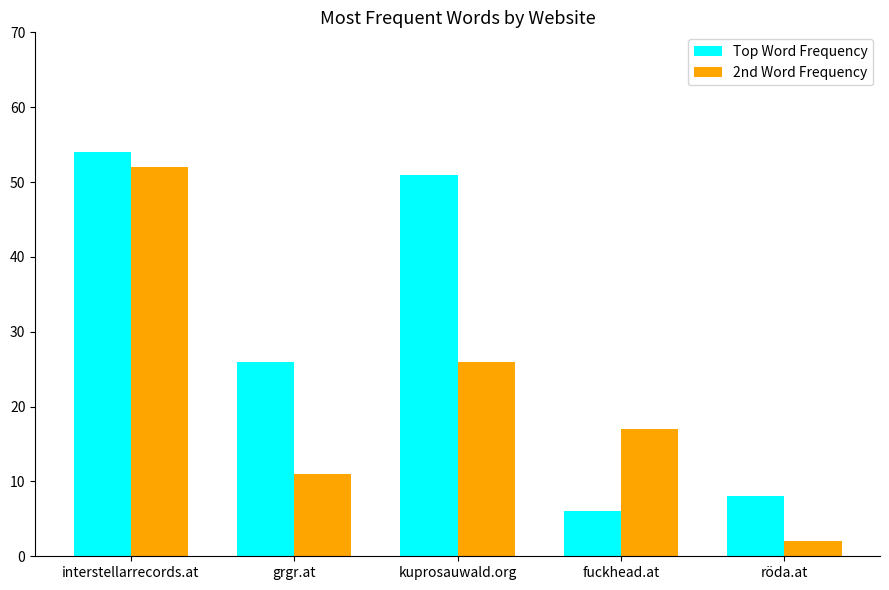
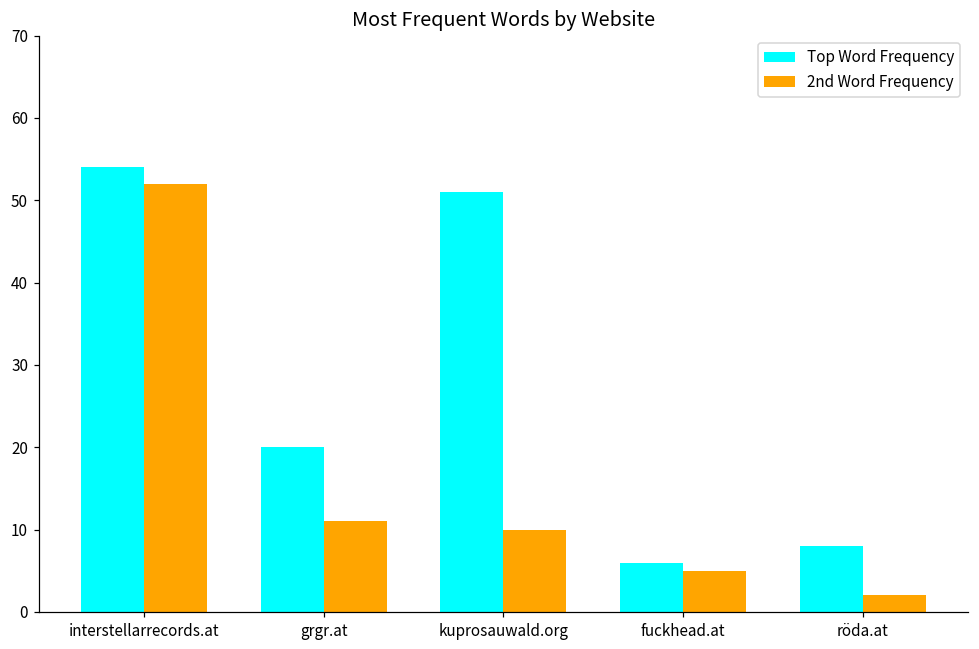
  {
    "Top Word Frequency": {
      "interstellarrecords.at": 54,
-     "grgr.at": 26,
+     "grgr.at": 20,
      "kuprosauwald.org": 51,
      "fuckhead.at": 6,
      "röda.at": 8
    },
    "2nd Word Frequency": {
      "interstellarrecords.at": 52,
      "grgr.at": 11,
-     "kuprosauwald.org": 26,
-     "fuckhead.at": 17,
+     "kuprosauwald.org": 10,
+     "fuckhead.at": 5,
      "röda.at": 2
    }
  }
